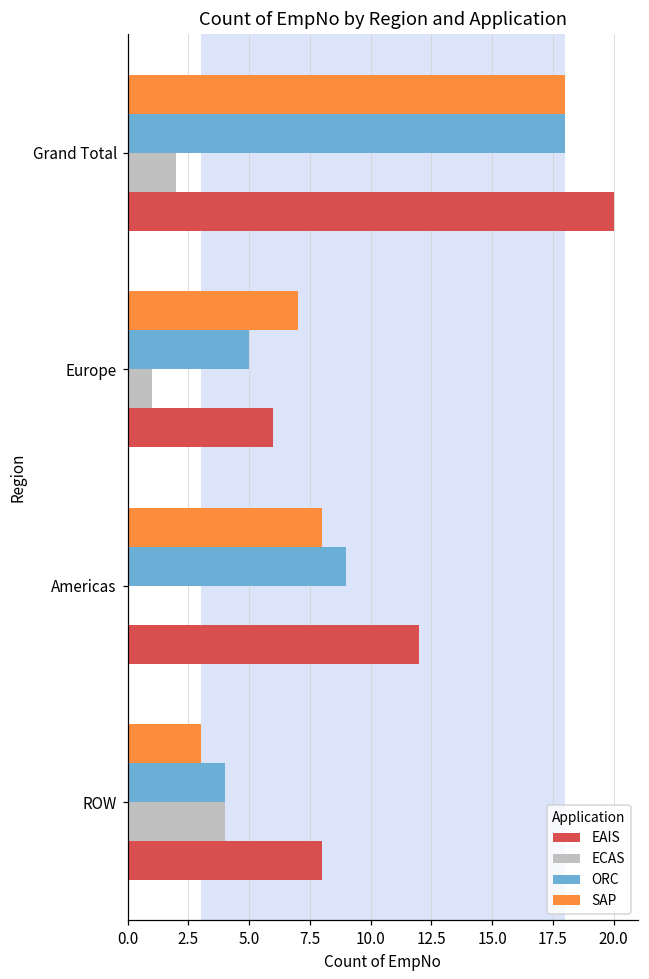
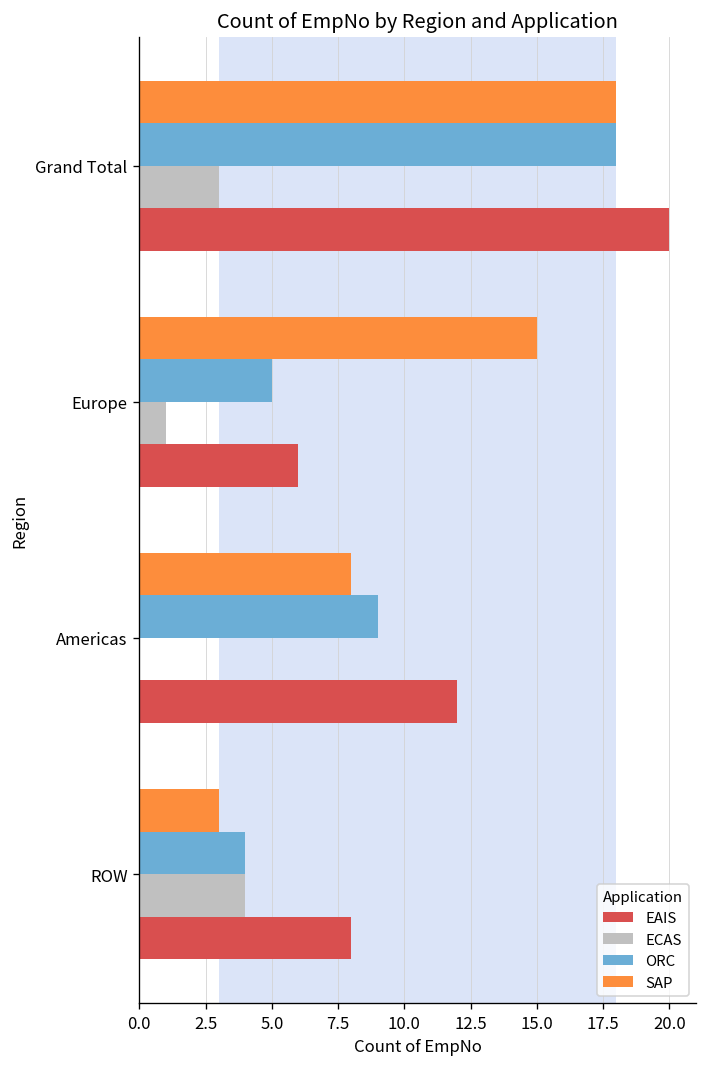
  {
    "EAIS": {
      "Grand Total": 20,
      "Europe": 6,
      "Americas": 12,
      "ROW": 8
    },
    "ECAS": {
-     "Grand Total": 2,
+     "Grand Total": 3,
      "Europe": 1,
      "Americas": 0,
      "ROW": 4
    },
    "ORC": {
      "Grand Total": 18,
      "Europe": 5,
      "Americas": 9,
      "ROW": 4
    },
    "SAP": {
      "Grand Total": 18,
-     "Europe": 7,
+     "Europe": 15,
      "Americas": 8,
      "ROW": 3
    }
  }
